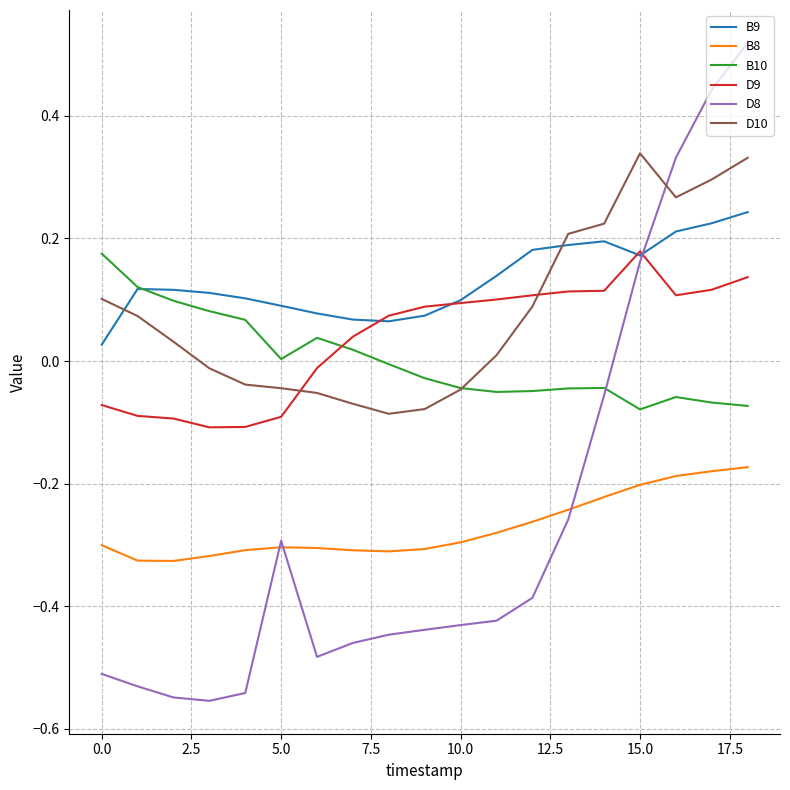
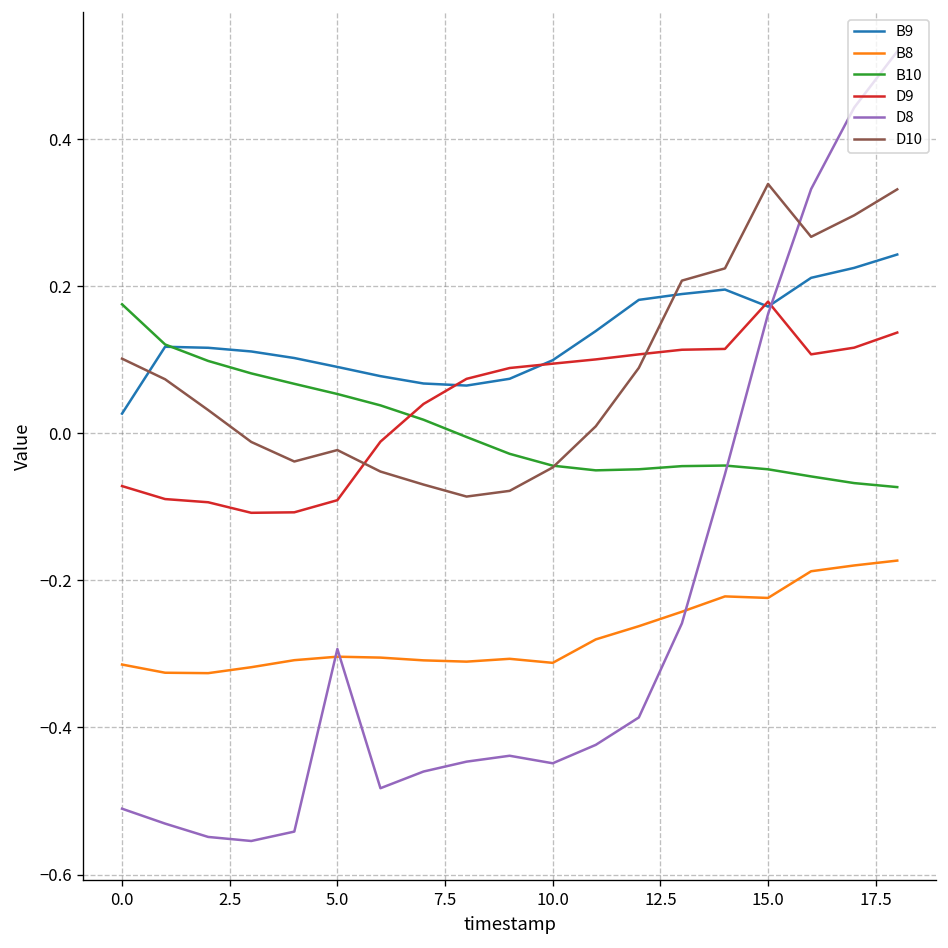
  {
    "B9": {
      "0.0": 0.03,
      "5.0": 0.09,
      "10.0": 0.10,
      "15.0": 0.17
    },
    "B8": {
-     "0.0": -0.30,
+     "0.0": -0.31,
      "5.0": -0.30,
-     "10.0": -0.30,
-     "15.0": -0.20
+     "10.0": -0.31,
+     "15.0": -0.22
    },
    "B10": {
      "0.0": 0.18,
-     "5.0": 0.00,
-     "15.0": -0.08
+     "5.0": 0.05,
+     "15.0": -0.05
    },
    "D9": {
      "0.0": -0.07,
      "5.0": -0.09,
      "10.0": 0.09,
      "15.0": 0.18
    },
    "D8": {
      "0.0": -0.51,
      "5.0": -0.29,
-     "10.0": -0.43,
+     "10.0": -0.45,
      "15.0": 0.16
    },
    "D10": {
      "0.0": 0.10,
-     "5.0": -0.04,
+     "5.0": -0.02,
      "15.0": 0.34
    }
  }
